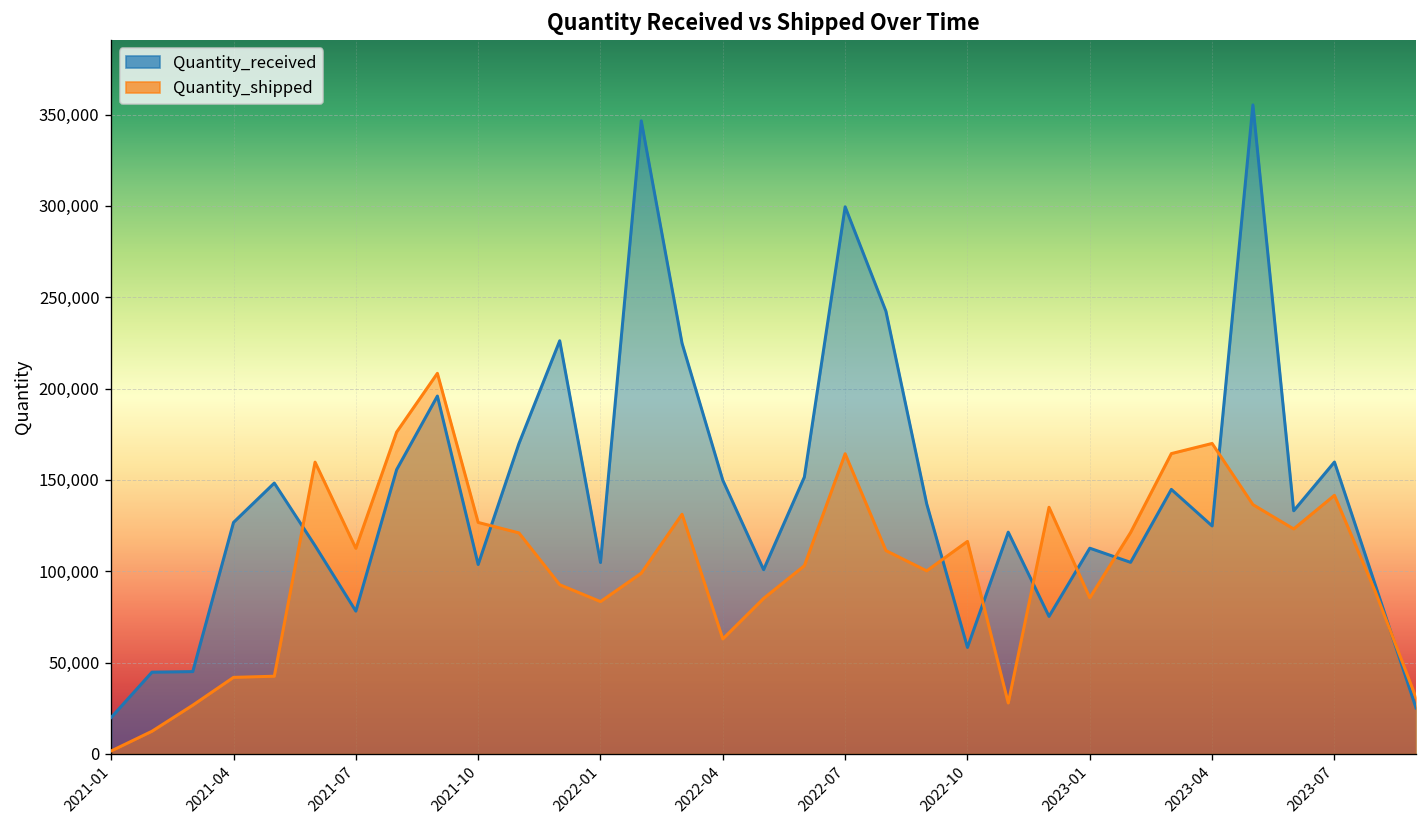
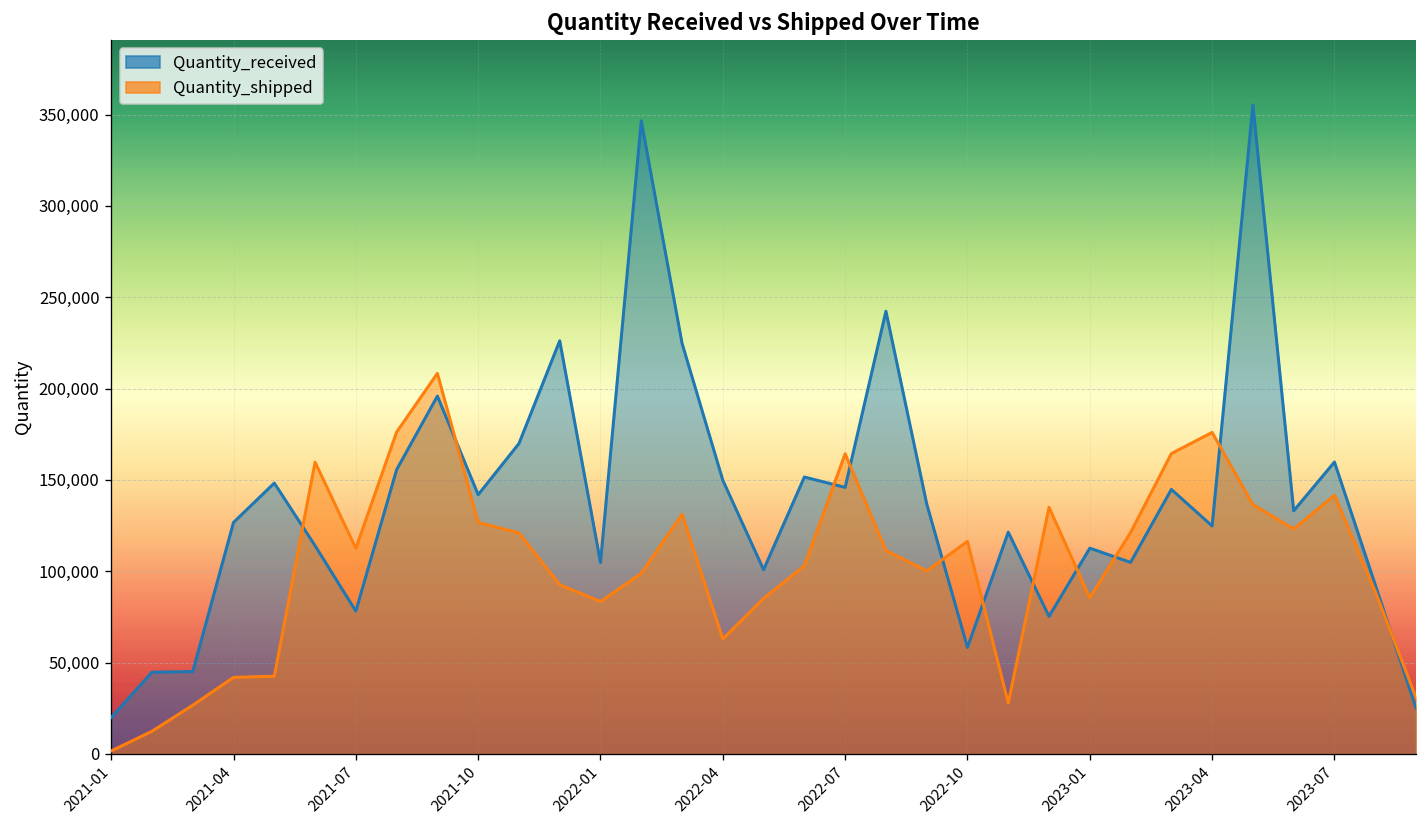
  {
    "Quantity_received": {
      "2021-01": "20,000",
      "2021-04": "127,000",
      "2021-07": "78,000",
-     "2021-10": "104,000",
+     "2021-10": "142,000",
      "2022-01": "105,000",
      "2022-04": "150,000",
-     "2022-07": "300,000",
+     "2022-07": "146,000",
      "2022-10": "58,000",
      "2023-01": "113,000",
      "2023-04": "125,000",
      "2023-07": "160,000"
    },
    "Quantity_shipped": {
      "2021-01": "2,000",
      "2021-04": "42,000",
      "2021-07": "113,000",
      "2021-10": "127,000",
      "2022-01": "83,000",
      "2022-04": "63,000",
      "2022-07": "164,000",
      "2022-10": "116,000",
      "2023-01": "85,000",
-     "2023-04": "170,000",
+     "2023-04": "176,000",
      "2023-07": "142,000"
    }
  }
